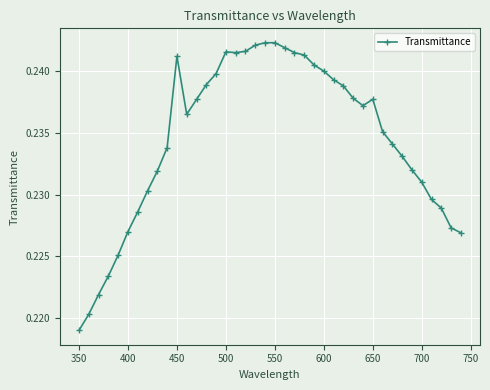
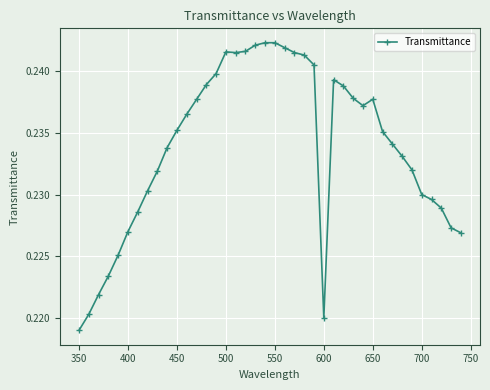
  {
    "350": 0.2190,
    "400": 0.2270,
-   "450": 0.2412,
+   "450": 0.2352,
    "500": 0.2416,
    "550": 0.2423,
-   "600": 0.24,
+   "600": 0.22,
    "650": 0.2377,
-   "700": 0.231
+   "700": 0.230
  }
